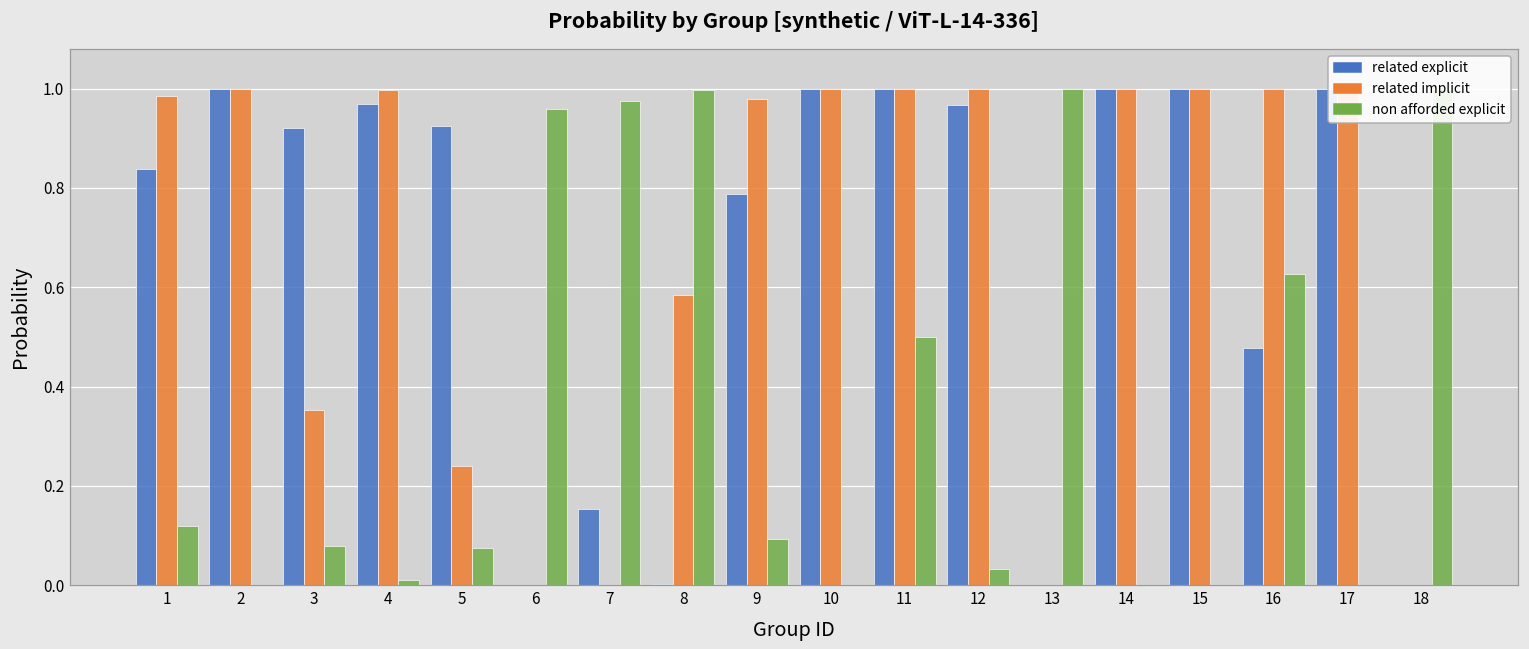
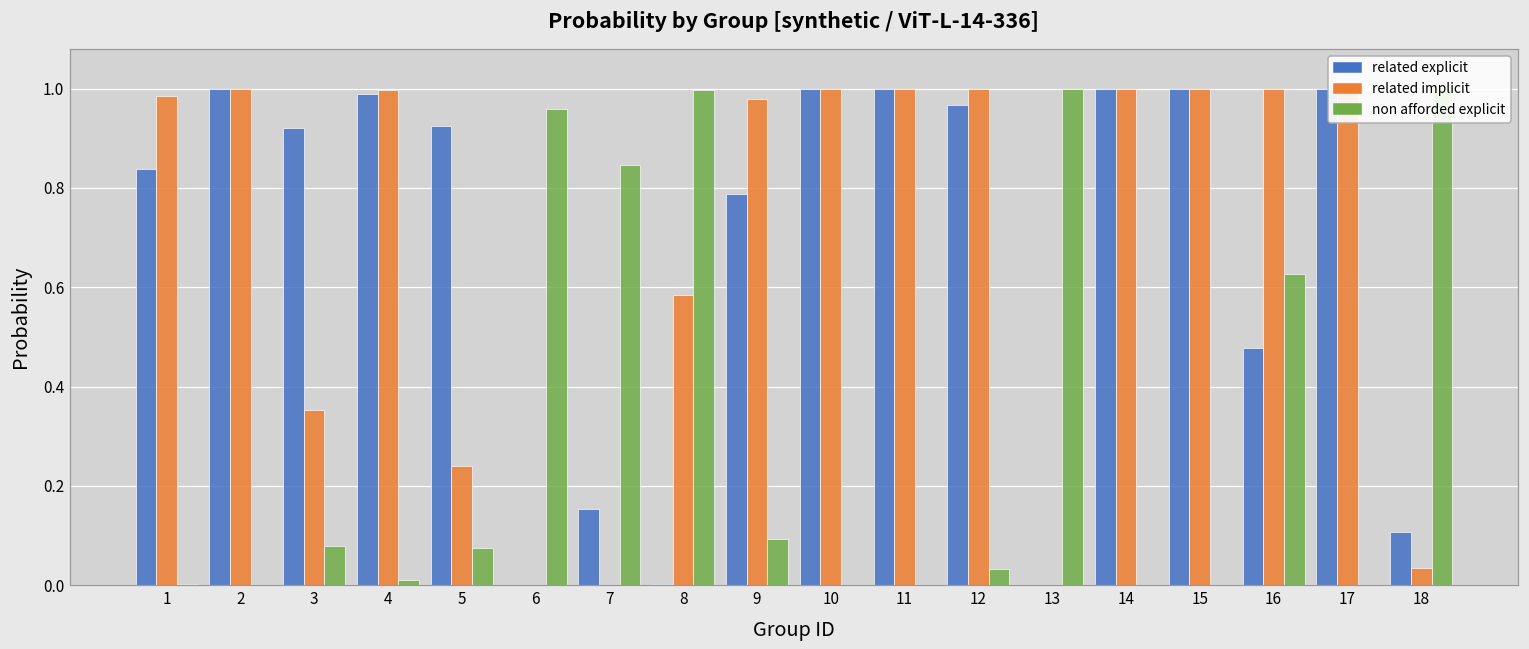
  {
    "related explicit": {
      "1": 0.84,
      "2": 1.00,
      "3": 0.92,
-     "4": 0.97,
+     "4": 0.99,
      "5": 0.93,
      "7": 0.15,
      "9": 0.79,
      "10": 1.00,
      "11": 1.00,
      "12": 0.97,
      "14": 1.00,
      "15": 1.00,
      "16": 0.48,
      "17": 1.00,
-     "18": 0.00
+     "18": 0.11
    },
    "related implicit": {
      "1": 0.98,
      "2": 1.00,
      "3": 0.35,
      "4": 1.00,
      "5": 0.24,
      "8": 0.59,
      "9": 0.98,
      "10": 1.00,
      "11": 1.00,
      "12": 1.00,
      "14": 1.00,
      "15": 1.00,
      "16": 1.00,
-     "18": 0.00
+     "18": 0.04
    },
    "non afforded explicit": {
-     "1": 0.12,
+     "1": 0.00,
      "3": 0.08,
      "4": 0.01,
      "5": 0.07,
      "6": 0.96,
-     "7": 0.98,
+     "7": 0.85,
      "8": 1.00,
      "9": 0.09,
-     "11": 0.5,
+     "11": 0.0,
      "12": 0.03,
      "13": 1.00,
      "15": 0.00,
      "16": 0.63,
      "17": 0.00
    }
  }
